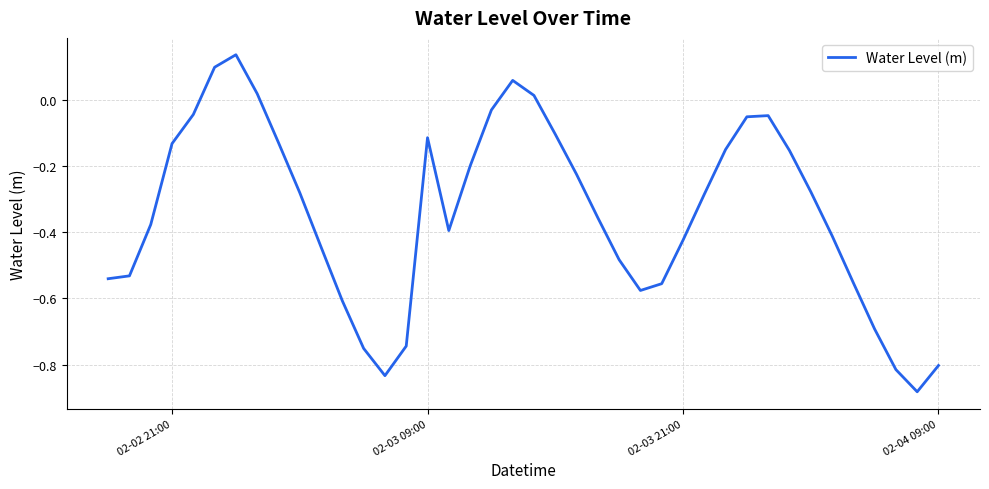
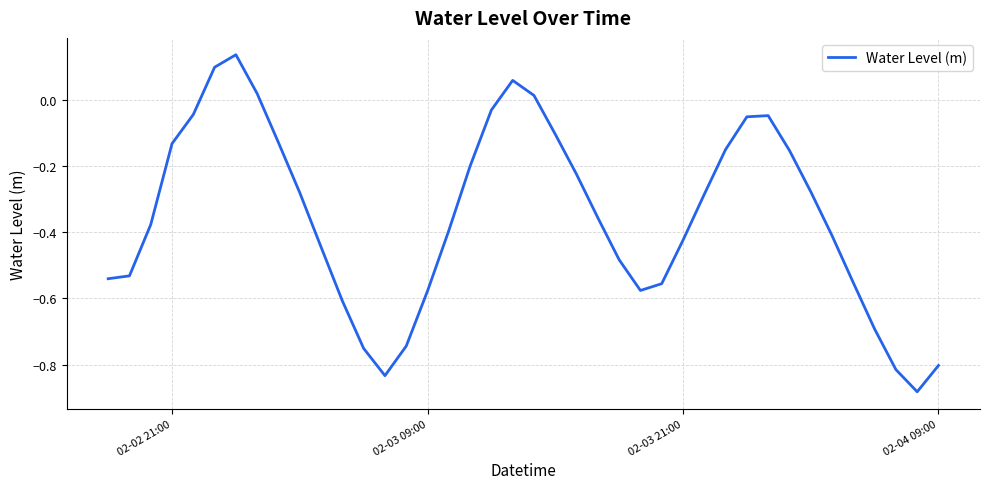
  {
    "02-02 21:00": -0.13,
-   "02-03 09:00": -0.11,
+   "02-03 09:00": -0.58,
    "02-03 21:00": -0.42,
    "02-04 09:00": -0.80
  }
